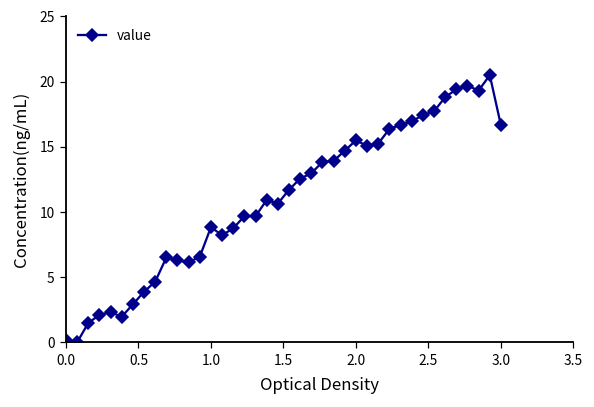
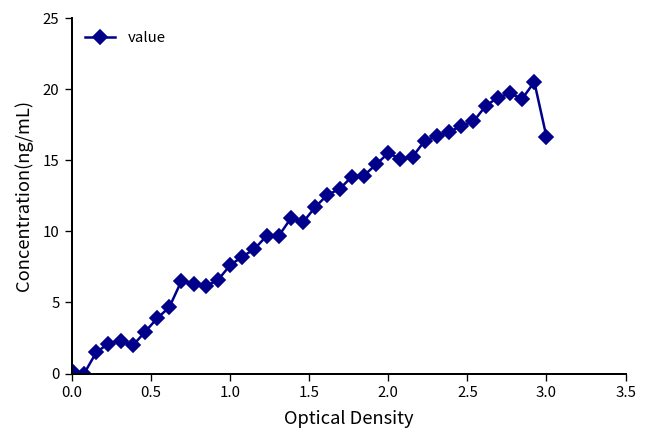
  {
    "0.0": 0.2,
-   "1.0": 8.8,
+   "1.0": 7.6,
    "2.0": 15.5,
    "3.0": 16.6
  }
